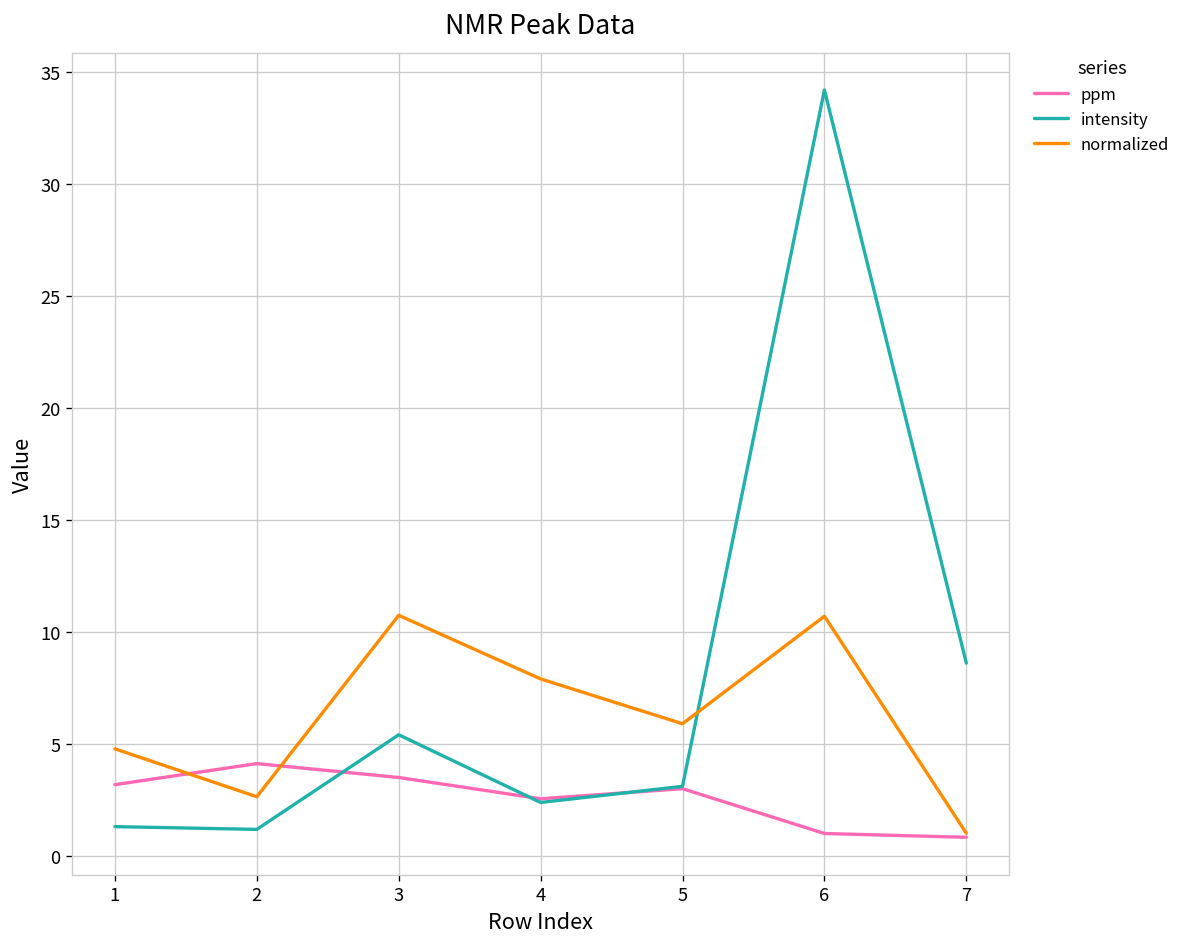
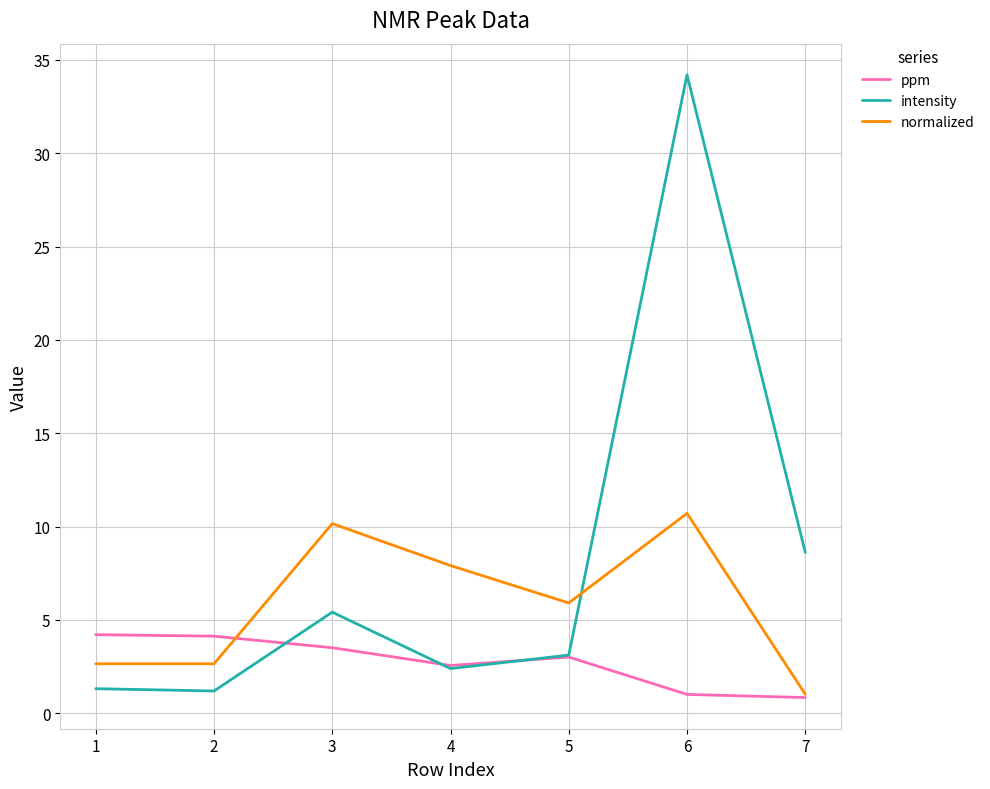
  {
    "ppm": {
-     "1": 3.2,
+     "1": 4.2,
      "2": 4.1,
      "3": 3.5,
      "4": 2.6,
      "6": 1.0,
      "7": 0.8
    },
    "intensity": {
      "1": 1.3,
      "2": 1.2,
      "3": 5.4,
      "4": 2.4,
      "6": 34.2,
      "7": 8.6
    },
    "normalized": {
-     "1": 4.8,
+     "1": 2.7,
      "2": 2.7,
-     "3": 10.8,
+     "3": 10.2,
      "4": 7.9,
      "5": 5.9,
      "6": 10.7,
      "7": 1.0
    }
  }
